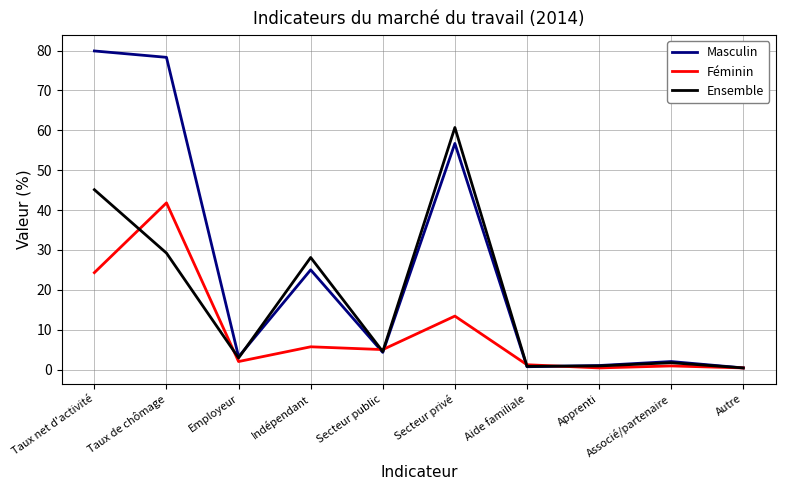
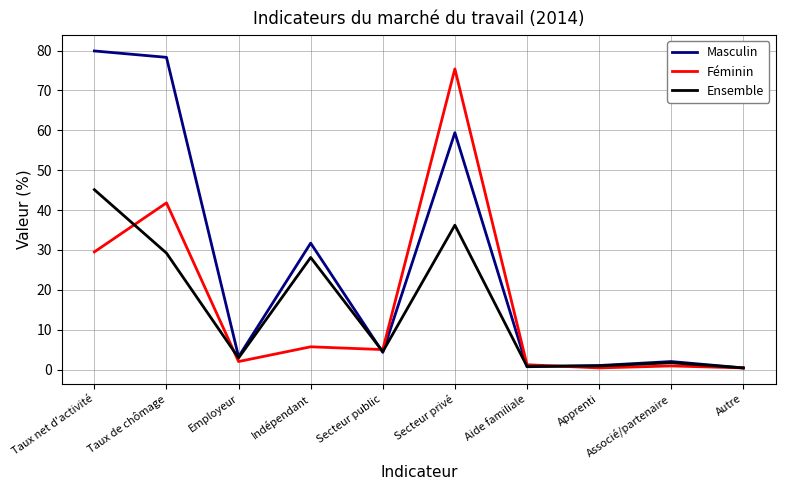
  {
    "Masculin": {
      "Taux net d'activité": 80,
      "Taux de chômage": 78,
-     "Indépendant": 25,
-     "Secteur privé": 57
+     "Indépendant": 32,
+     "Secteur privé": 59
    },
    "Féminin": {
-     "Taux net d'activité": 24,
+     "Taux net d'activité": 30,
      "Taux de chômage": 42,
      "Employeur": 2,
      "Indépendant": 6,
-     "Secteur privé": 13,
+     "Secteur privé": 75,
      "Associé/partenaire": 1
    },
    "Ensemble": {
      "Taux net d'activité": 45,
      "Taux de chômage": 29,
      "Indépendant": 28,
-     "Secteur privé": 61
+     "Secteur privé": 36
    }
  }
